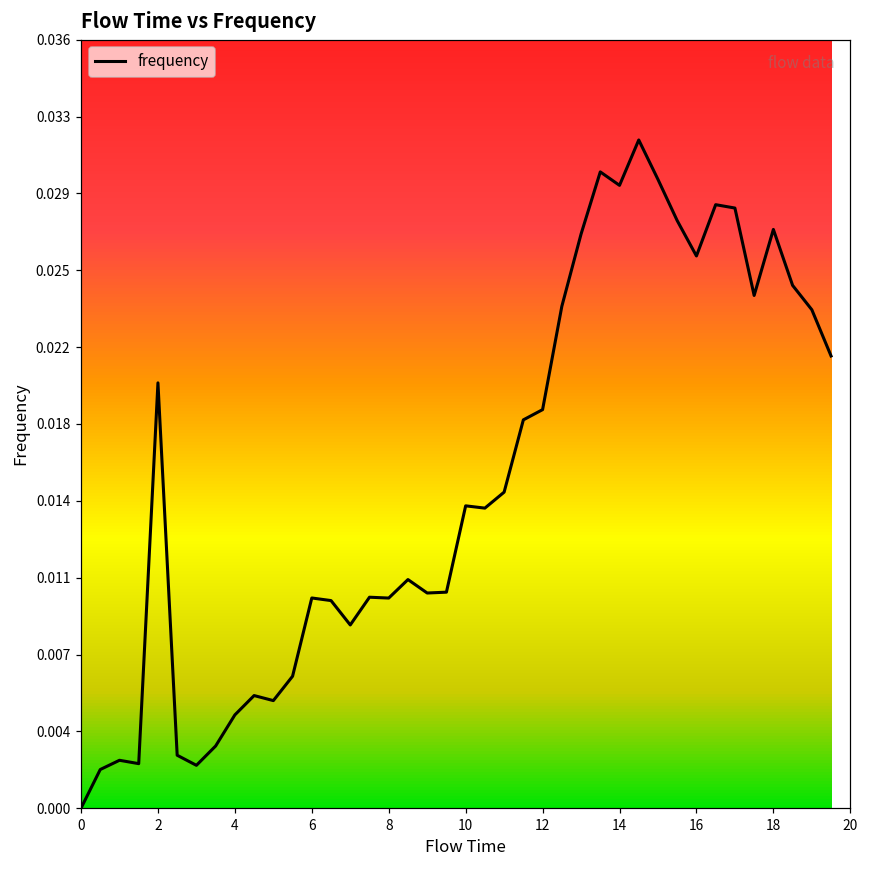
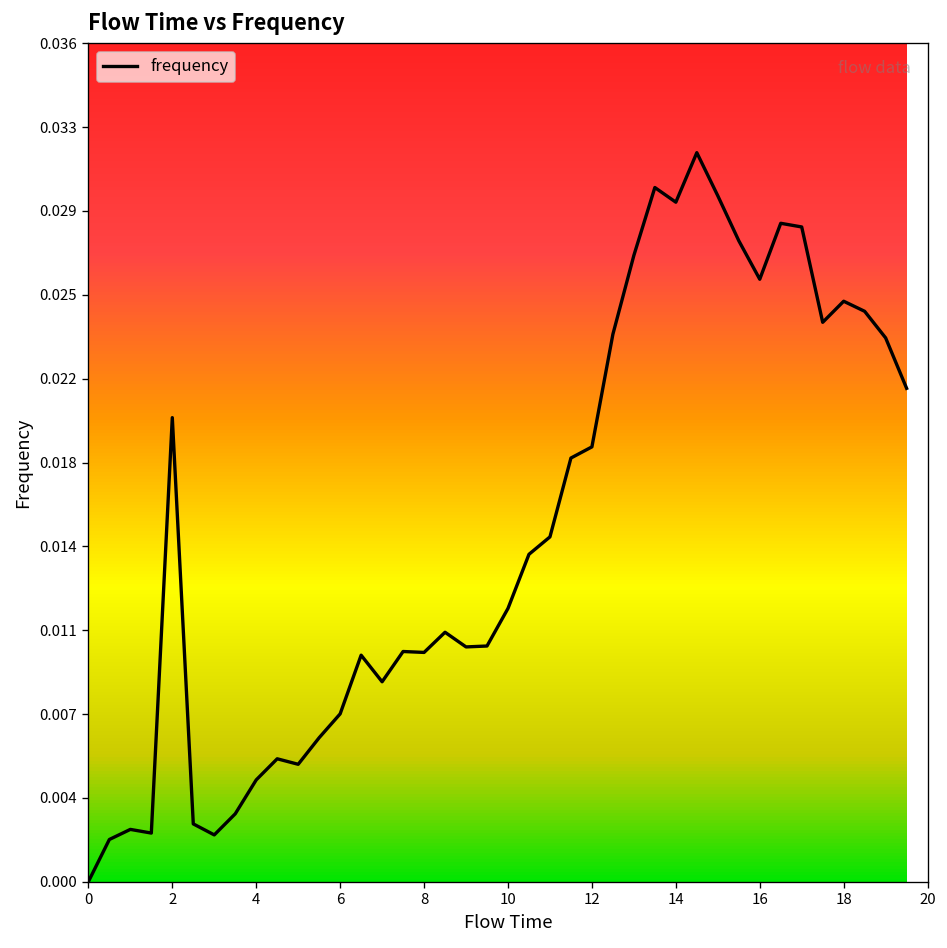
  {
    "0": 0.0000,
    "2": 0.0200,
    "4": 0.0044,
-   "6": 0.0099,
+   "6": 0.0072,
    "8": 0.0099,
-   "10": 0.0142,
+   "10": 0.0118,
    "12": 0.0188,
    "14": 0.0293,
    "16": 0.0260,
-   "18": 0.0272
+   "18": 0.0250
  }
